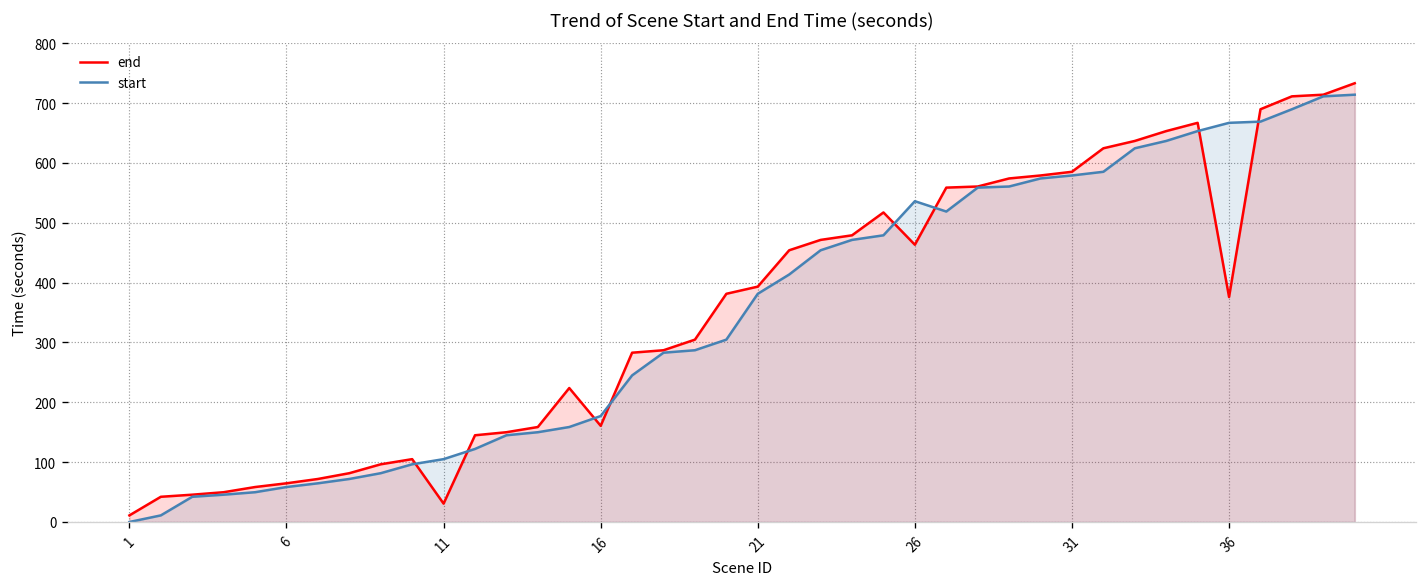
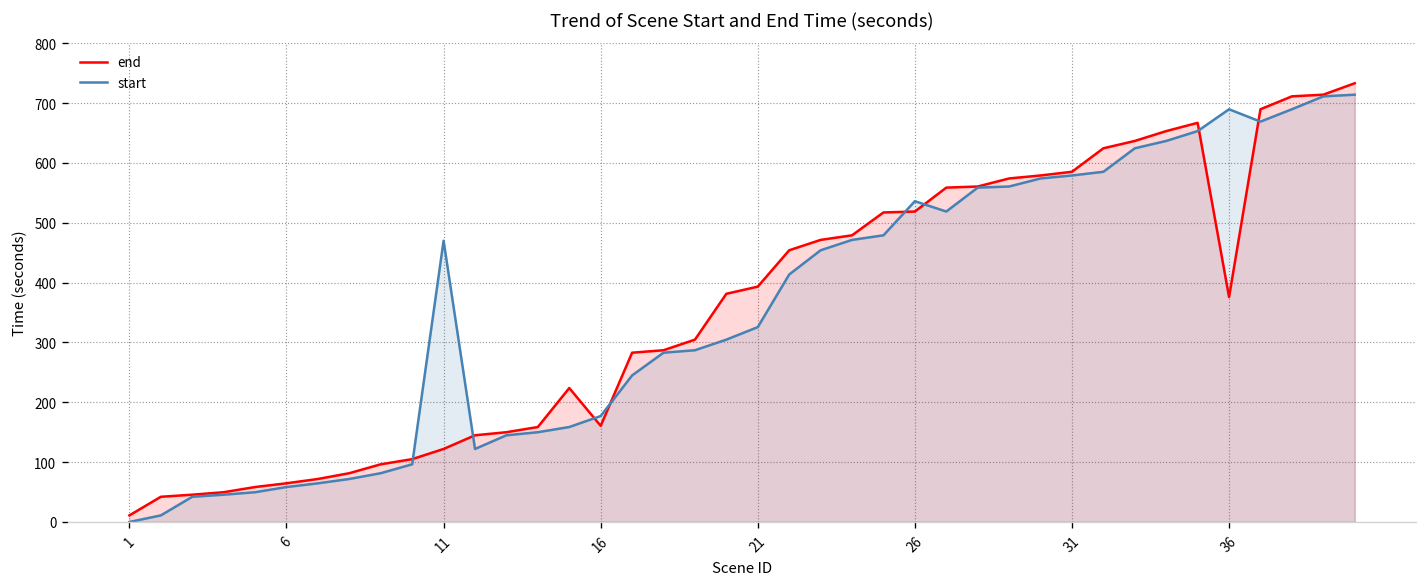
  {
    "end": {
      "1": 10,
      "6": 60,
-     "11": 30,
+     "11": 120,
      "16": 160,
      "21": 390,
-     "26": 460,
+     "26": 520,
      "31": 590,
      "36": 380
    },
    "start": {
      "1": 0,
      "6": 60,
-     "11": 100,
+     "11": 470,
      "16": 180,
-     "21": 380,
+     "21": 330,
      "26": 540,
      "31": 580,
-     "36": 670
+     "36": 690
    }
  }
